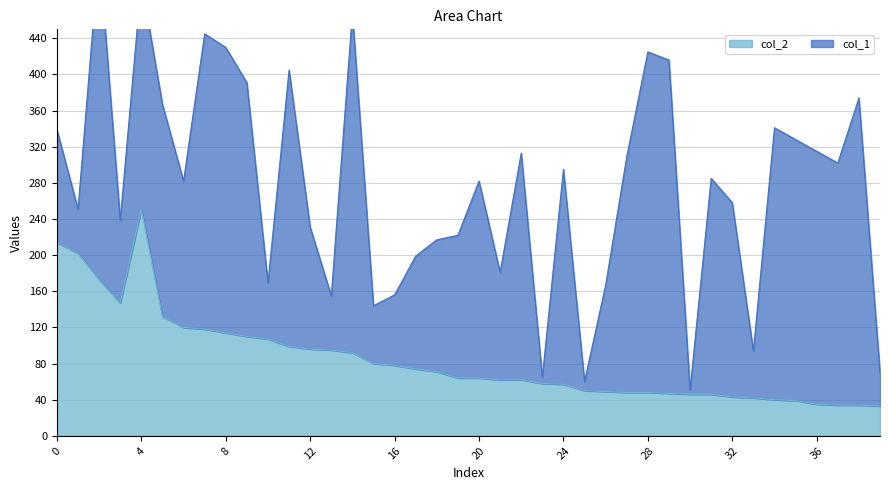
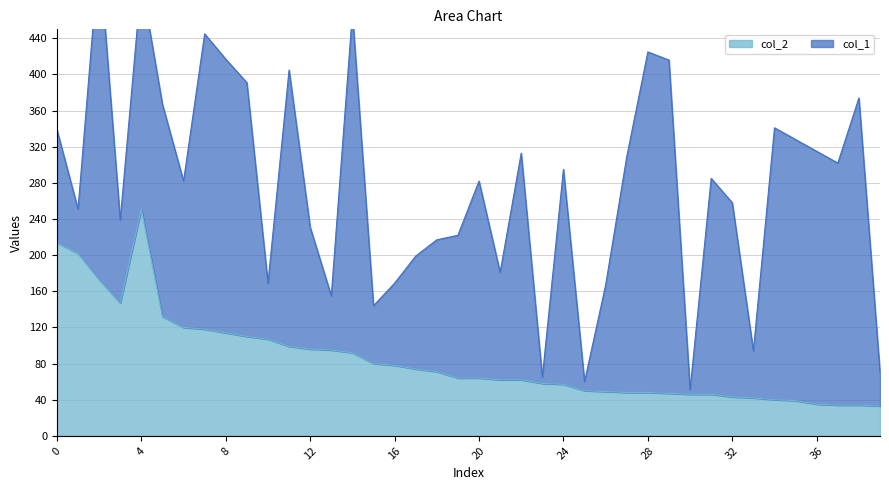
  {
    "col_2": {
      "0": 210,
      "4": 250,
      "8": 110,
      "12": 100,
      "16": 80,
      "20": 60,
      "24": 60,
      "28": 50,
      "32": 40,
      "36": 40
    },
    "col_1": {
      "0": 130,
-     "8": 320,
+     "8": 300,
      "12": 140,
-     "16": 80,
+     "16": 90,
      "20": 220,
      "24": 240,
      "28": 380,
      "32": 220,
      "36": 280
    }
  }
